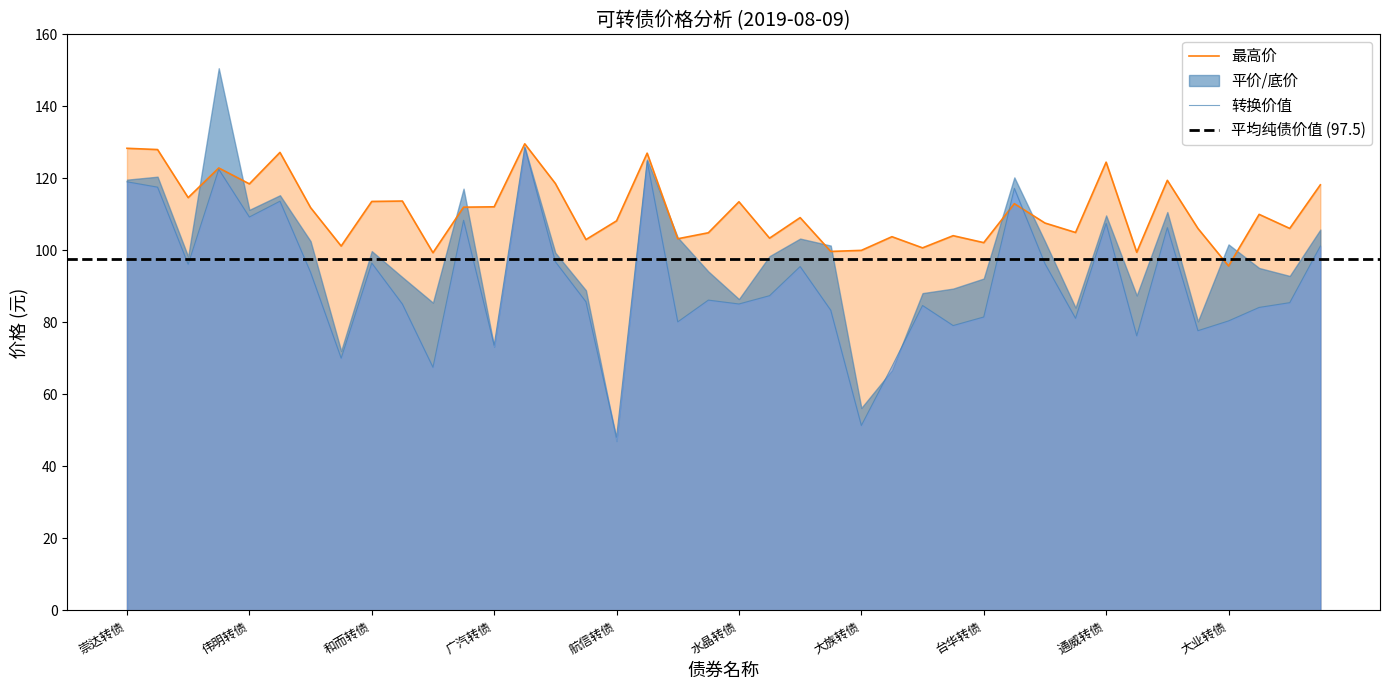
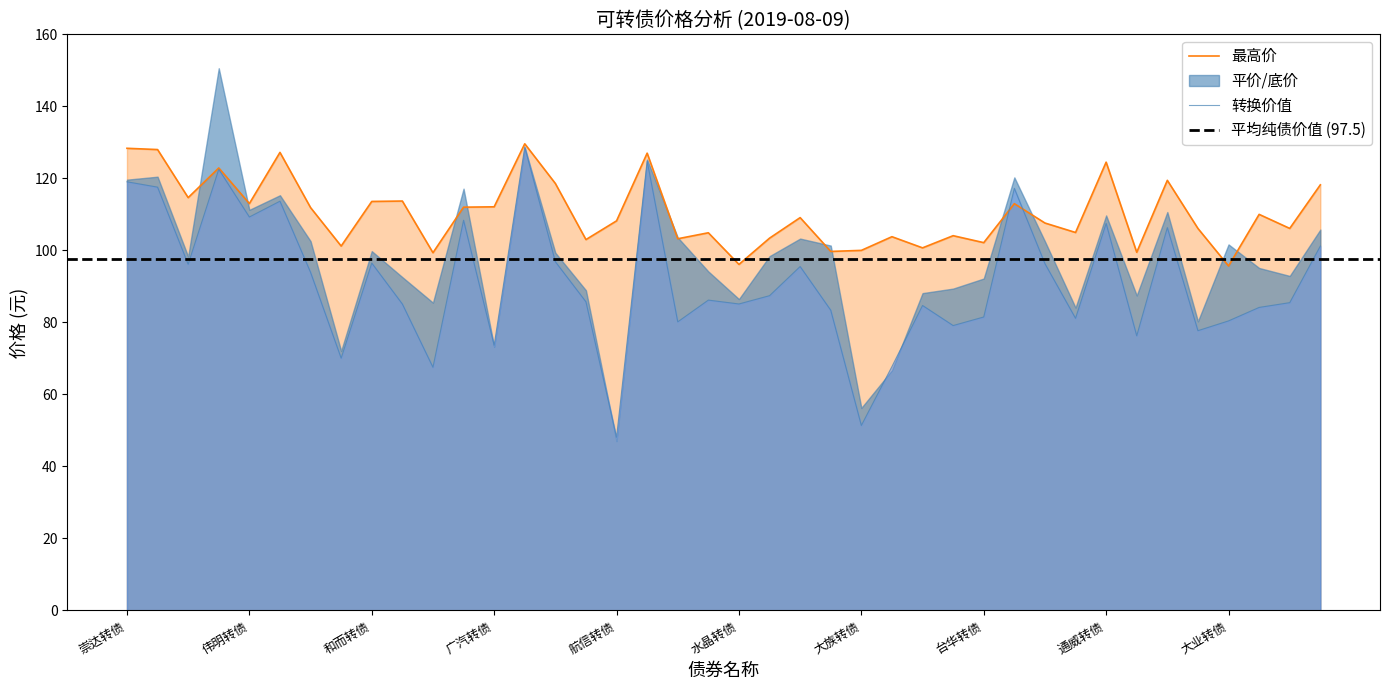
  {
    "最高价": {
      "崇达转债": 128,
-     "伟明转债": 118,
+     "伟明转债": 113,
      "和而转债": 114,
      "广汽转债": 112,
      "航信转债": 108,
-     "水晶转债": 114,
+     "水晶转债": 96,
      "大族转债": 100,
      "台华转债": 102,
      "通威转债": 125,
      "大业转债": 96
    }
  }
